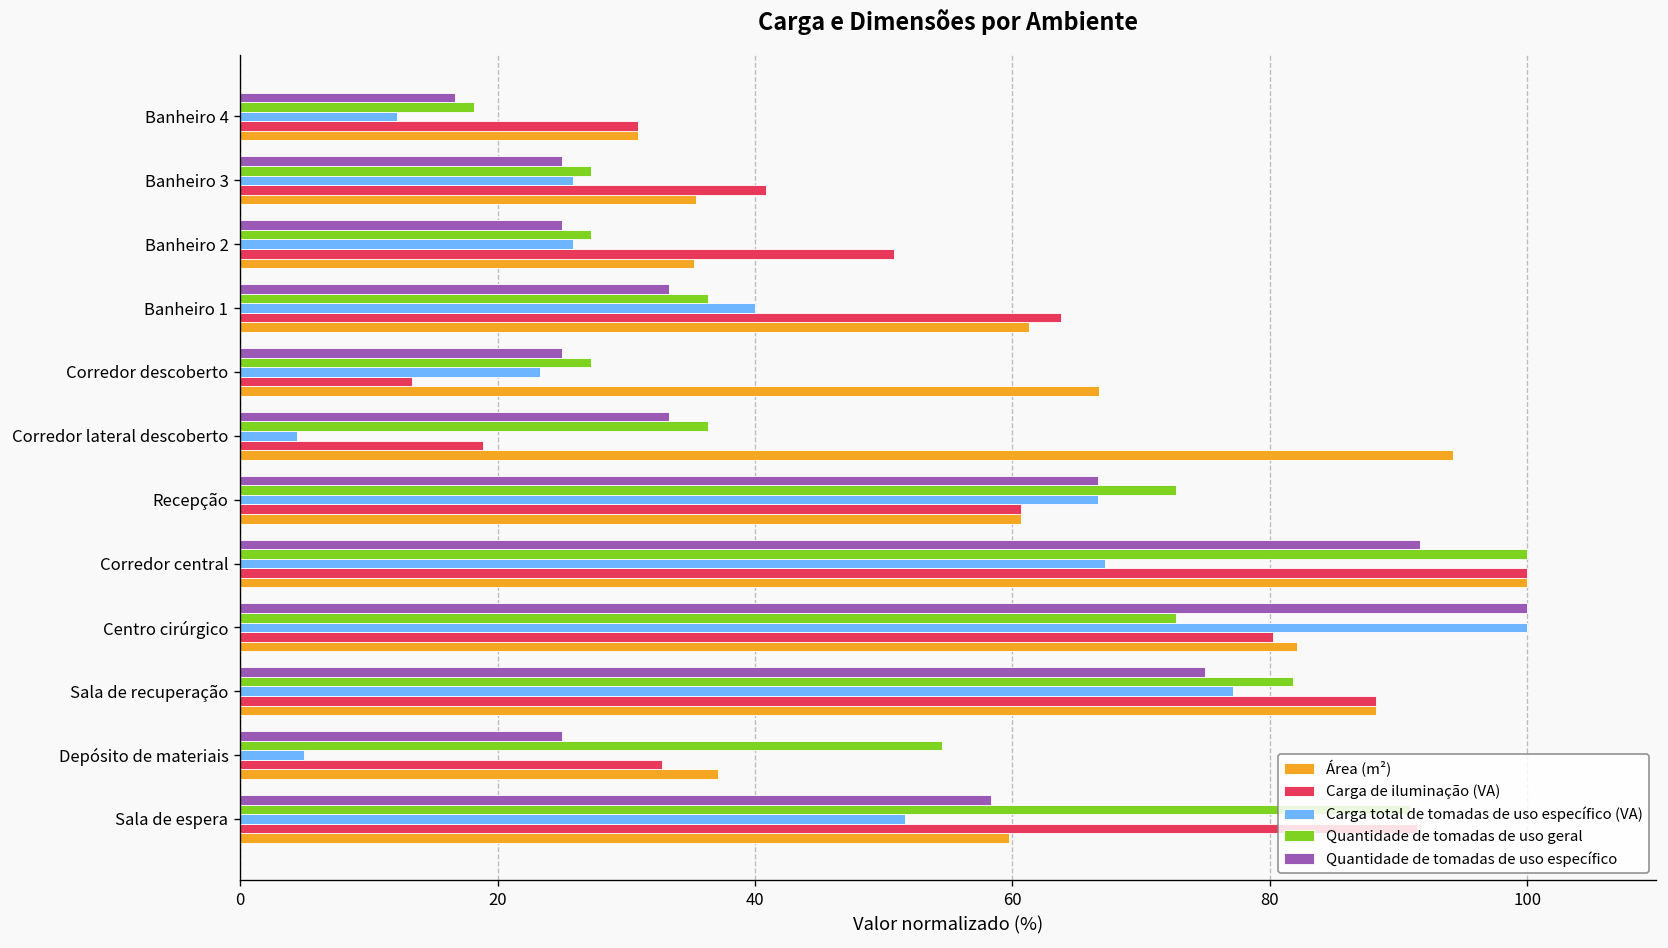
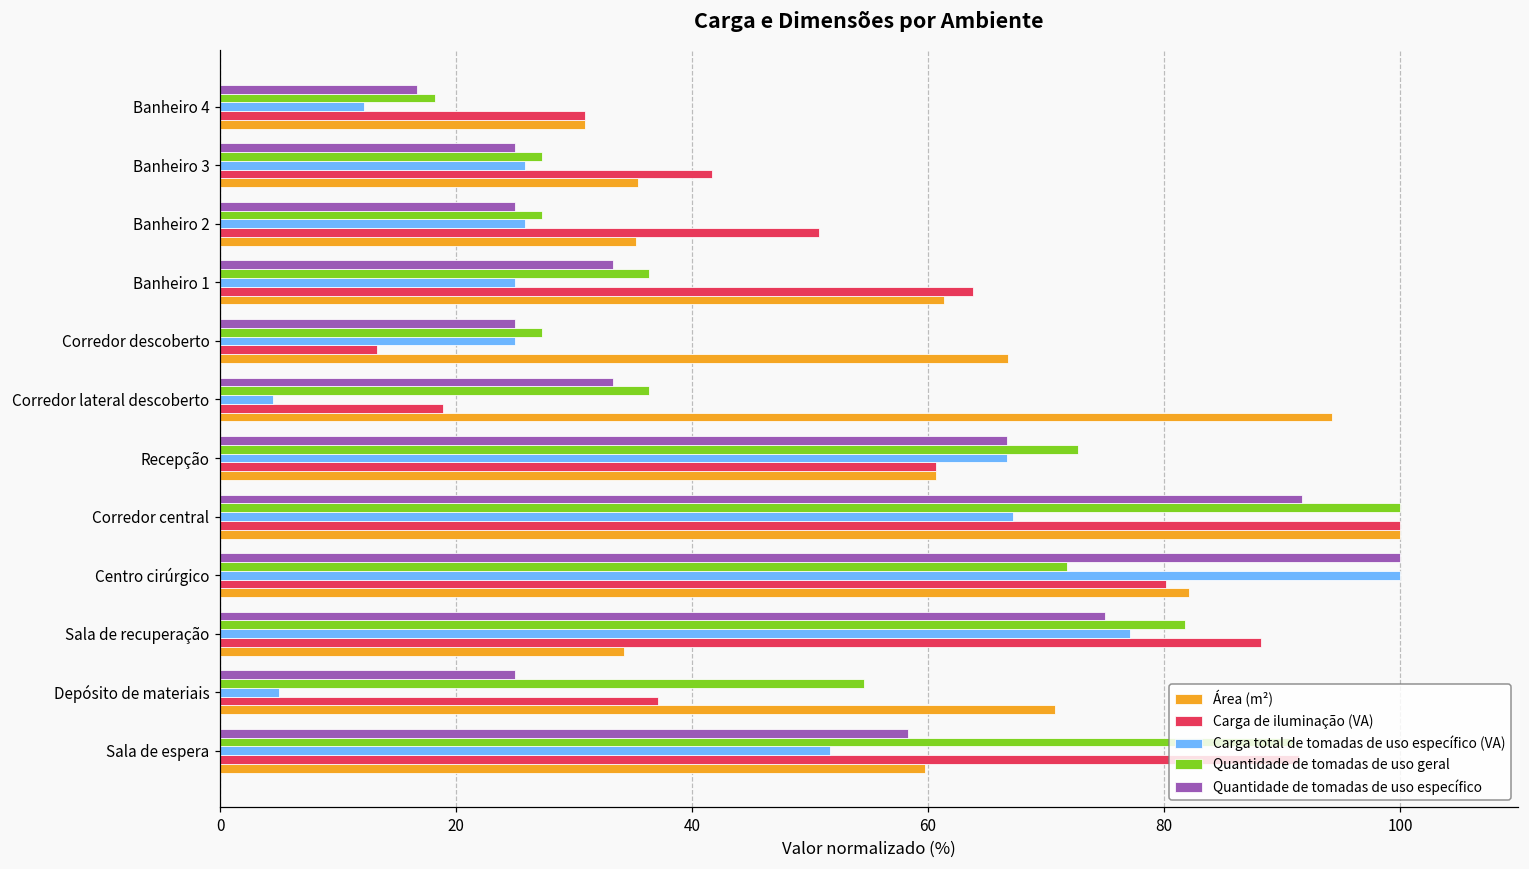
  {
    "Área (m²)": {
      "Banheiro 4": 30.9,
      "Banheiro 3": 35.4,
      "Banheiro 2": 35.3,
      "Banheiro 1": 61.3,
      "Corredor descoberto": 66.7,
      "Corredor lateral descoberto": 94.2,
      "Recepção": 60.7,
      "Corredor central": 100.0,
      "Centro cirúrgico": 82.1,
-     "Sala de recuperação": 88.2,
-     "Depósito de materiais": 37.1,
+     "Sala de recuperação": 34.2,
+     "Depósito de materiais": 70.8,
      "Sala de espera": 59.7
    },
    "Carga de iluminação (VA)": {
      "Banheiro 4": 30.9,
-     "Banheiro 3": 40.9,
+     "Banheiro 3": 41.7,
      "Banheiro 2": 50.8,
      "Banheiro 1": 63.8,
      "Corredor descoberto": 13.3,
      "Corredor lateral descoberto": 18.8,
      "Recepção": 60.7,
      "Corredor central": 100.0,
      "Centro cirúrgico": 80.2,
      "Sala de recuperação": 88.2,
-     "Depósito de materiais": 32.7
+     "Depósito de materiais": 37.1
    },
    "Carga total de tomadas de uso específico (VA)": {
      "Banheiro 4": 12.2,
      "Banheiro 3": 25.8,
      "Banheiro 2": 25.8,
-     "Banheiro 1": 40.0,
-     "Corredor descoberto": 23.3,
+     "Banheiro 1": 25.0,
+     "Corredor descoberto": 25.0,
      "Corredor lateral descoberto": 4.4,
      "Recepção": 66.7,
      "Corredor central": 67.2,
      "Centro cirúrgico": 100.0,
      "Sala de recuperação": 77.2,
      "Depósito de materiais": 5.0,
      "Sala de espera": 51.7
    },
    "Quantidade de tomadas de uso geral": {
      "Banheiro 4": 18.2,
      "Banheiro 3": 27.3,
      "Banheiro 2": 27.3,
      "Banheiro 1": 36.4,
      "Corredor descoberto": 27.3,
      "Corredor lateral descoberto": 36.4,
      "Recepção": 72.7,
      "Corredor central": 100.0,
-     "Centro cirúrgico": 72.7,
+     "Centro cirúrgico": 71.8,
      "Sala de recuperação": 81.8,
      "Depósito de materiais": 54.5
    },
    "Quantidade de tomadas de uso específico": {
      "Banheiro 4": 16.7,
      "Banheiro 3": 25.0,
      "Banheiro 2": 25.0,
      "Banheiro 1": 33.3,
      "Corredor descoberto": 25.0,
      "Corredor lateral descoberto": 33.3,
      "Recepção": 66.7,
      "Corredor central": 91.7,
      "Centro cirúrgico": 100.0,
      "Sala de recuperação": 75.0,
      "Depósito de materiais": 25.0,
      "Sala de espera": 58.3
    }
  }
